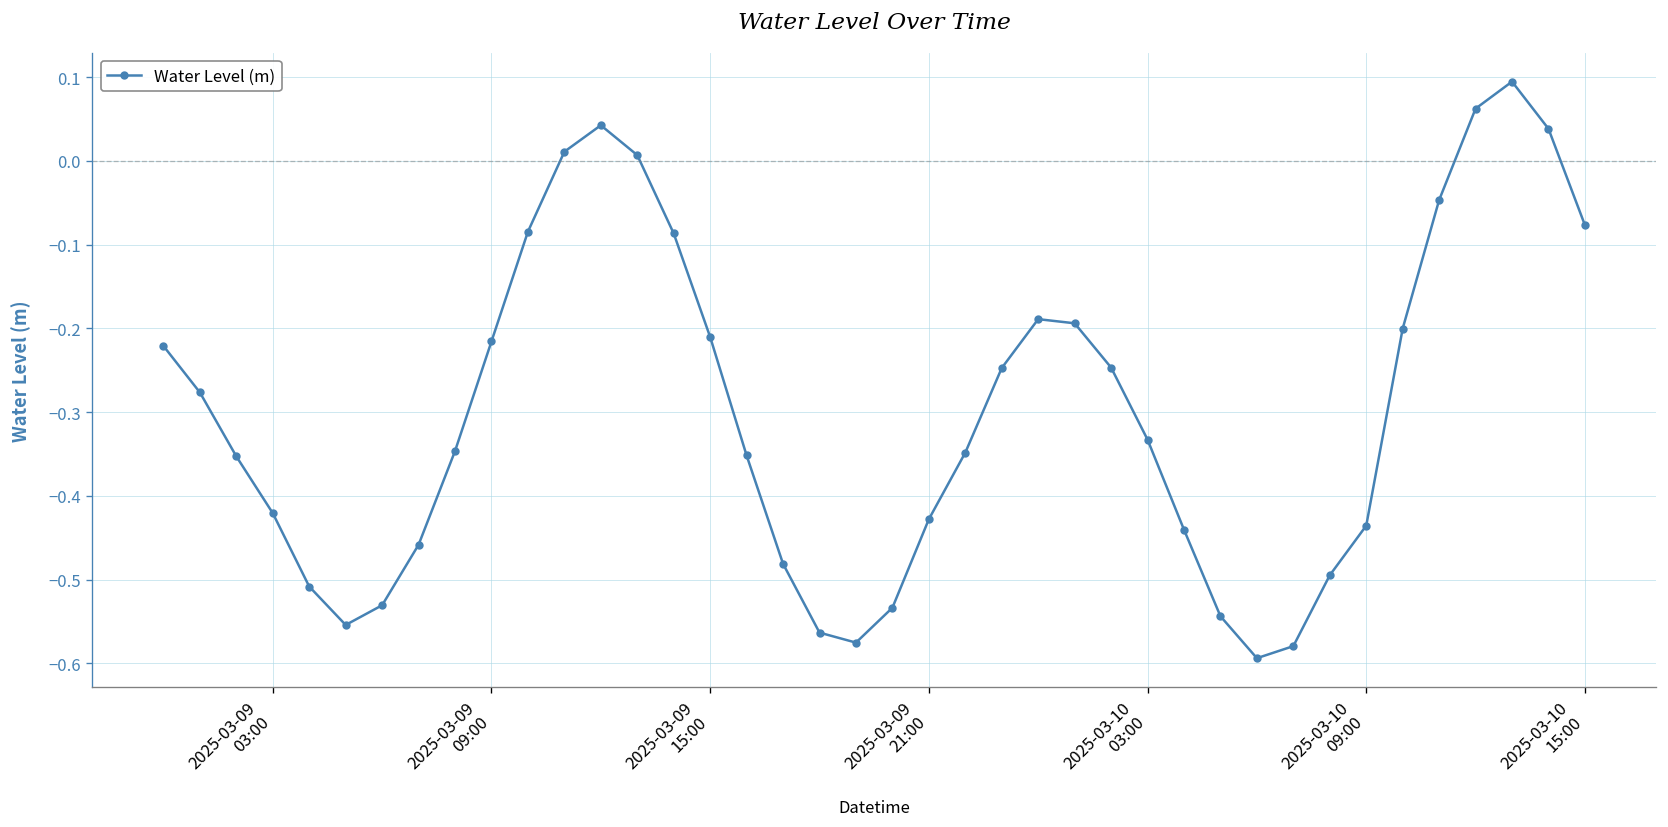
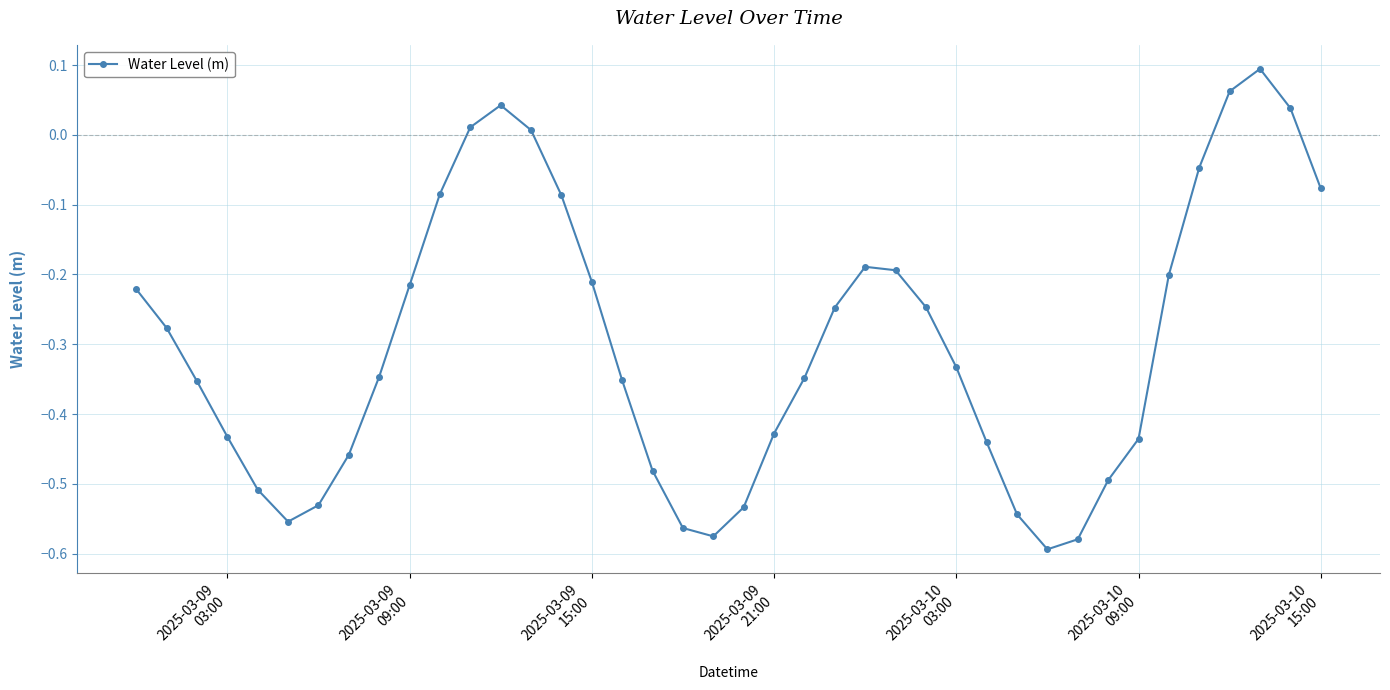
  {
-   "2025-03-09 03:00": -0.42,
+   "2025-03-09 03:00": -0.43,
    "2025-03-09 09:00": -0.22,
    "2025-03-09 15:00": -0.21,
    "2025-03-09 21:00": -0.43,
    "2025-03-10 03:00": -0.33,
    "2025-03-10 09:00": -0.44,
    "2025-03-10 15:00": -0.08
  }
